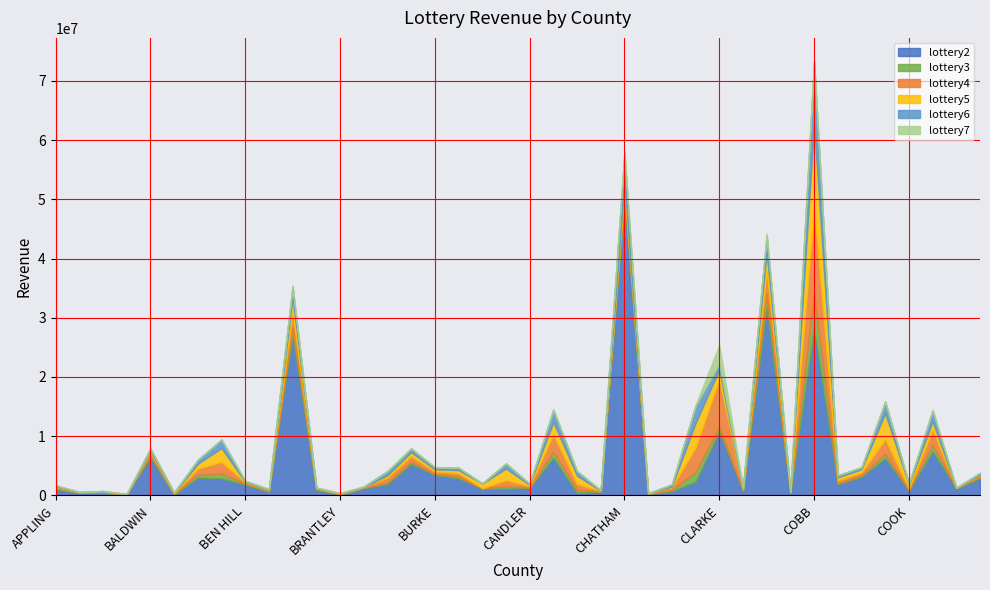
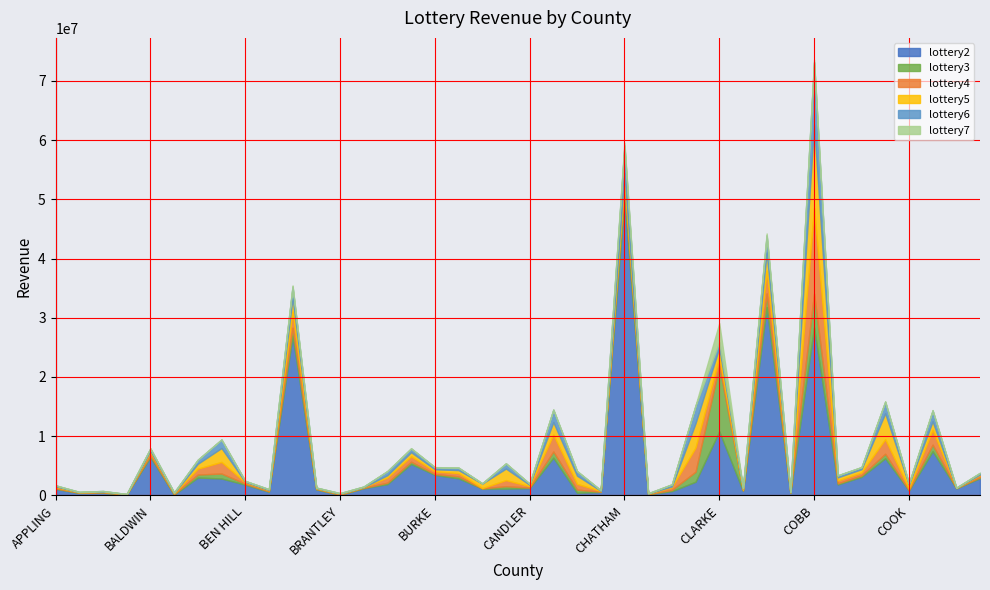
  {
    "lottery3": {
-     "CHATHAM": 1000000,
-     "CLARKE": 1000000,
+     "CHATHAM": 2000000,
+     "CLARKE": 11000000,
      "COBB": 6000000
    },
    "lottery4": {
      "CHATHAM": 1000000,
-     "CLARKE": 8000000,
+     "CLARKE": 1000000,
      "COBB": 14000000
    },
    "lottery5": {
      "CHATHAM": 1000000,
      "CLARKE": 2000000,
      "COBB": 14000000
    },
    "lottery7": {
      "CHATHAM": 1000000,
      "CLARKE": 3000000
    }
  }
